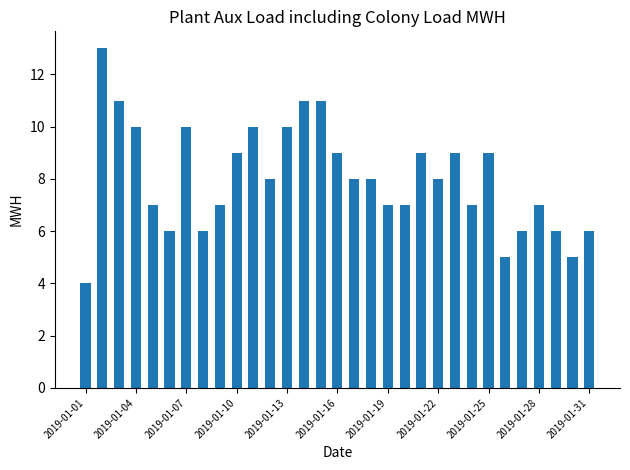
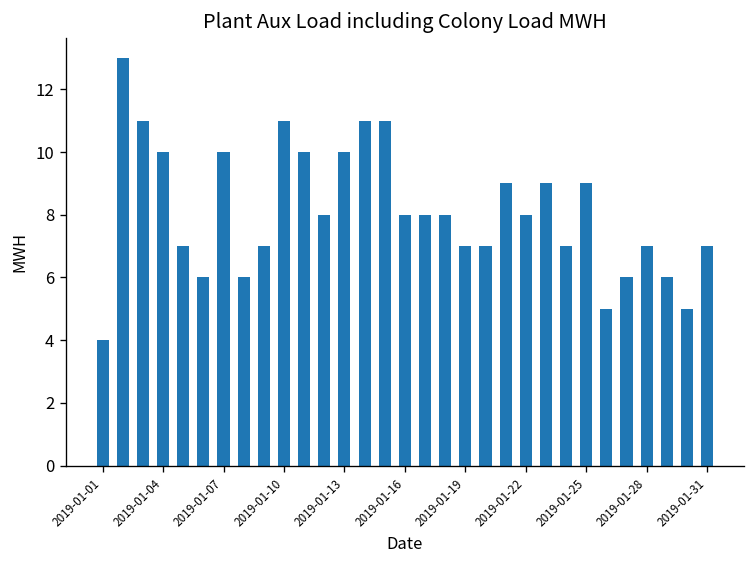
  {
    "2019-01-01": 4,
    "2019-01-04": 10,
    "2019-01-07": 10,
-   "2019-01-10": 9,
+   "2019-01-10": 11,
    "2019-01-13": 10,
-   "2019-01-16": 9,
+   "2019-01-16": 8,
    "2019-01-19": 7,
    "2019-01-22": 8,
    "2019-01-25": 9,
    "2019-01-28": 7,
-   "2019-01-31": 6
+   "2019-01-31": 7
  }
